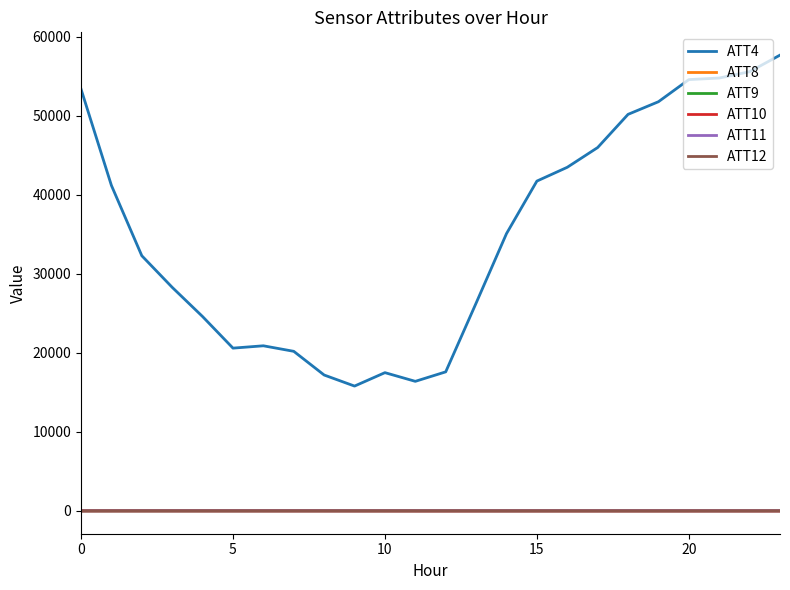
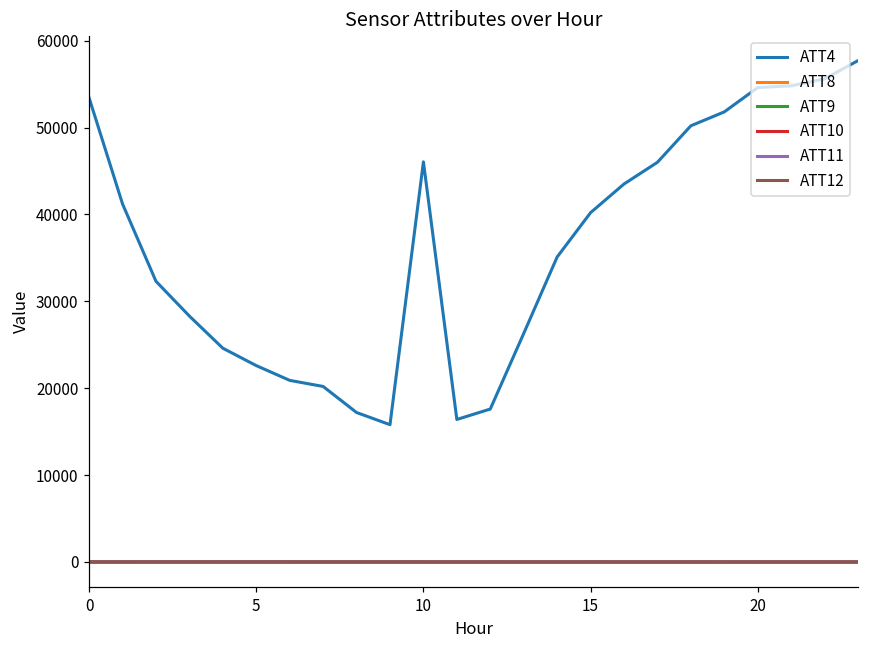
  {
    "ATT4": {
      "0": 53000,
-     "5": 21000,
-     "10": 18000,
-     "15": 42000
+     "5": 23000,
+     "10": 46000,
+     "15": 40000
    },
    "ATT12": {
      "0": 0,
      "5": 0,
      "10": 0,
      "15": 0,
      "20": 0
    }
  }
